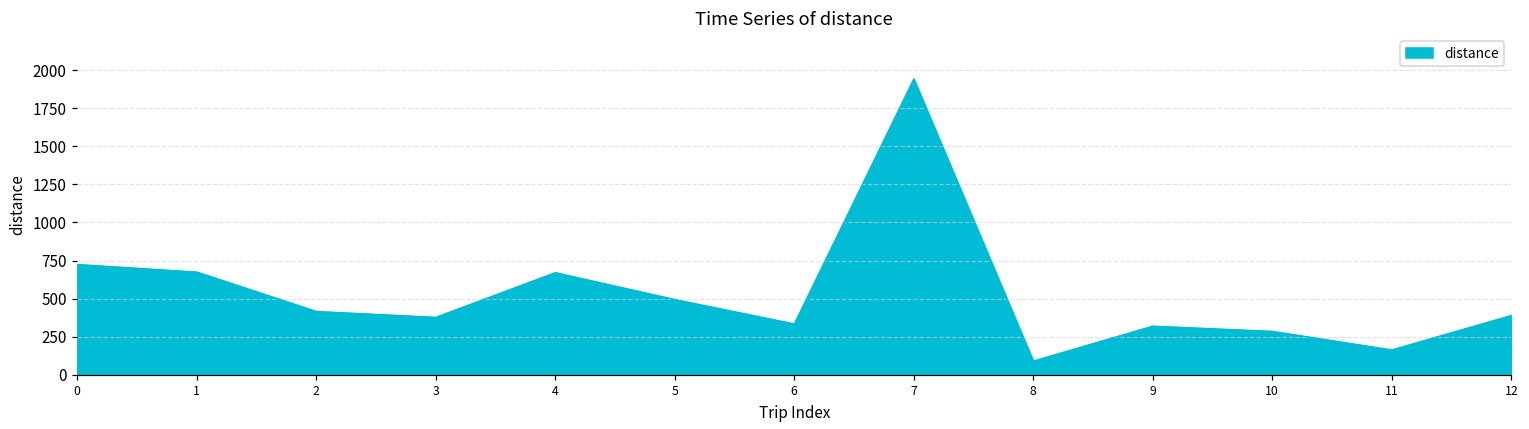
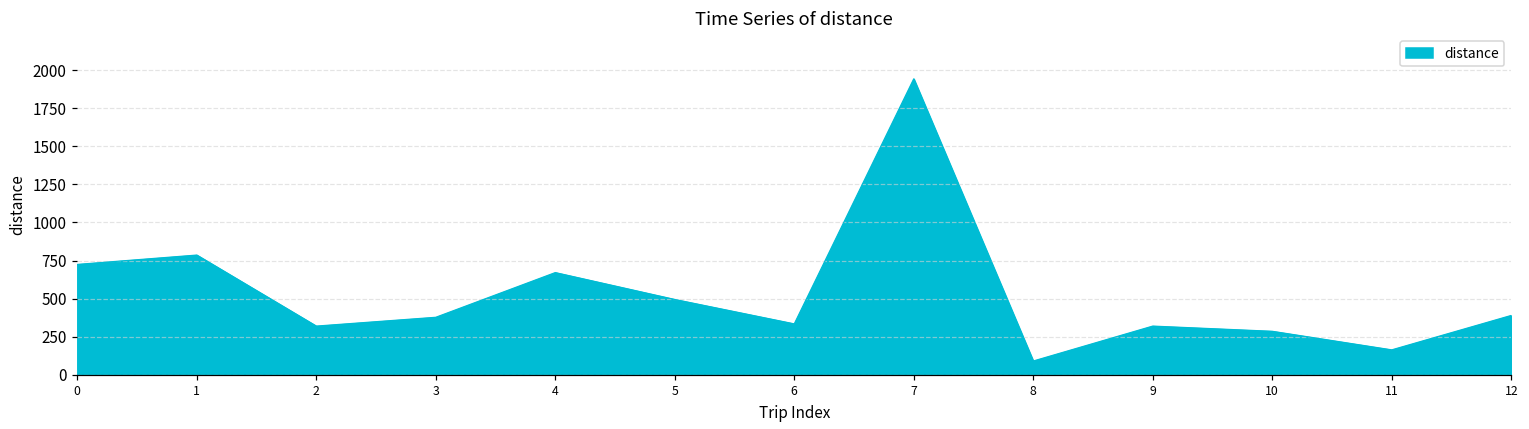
  {
    "0": 720,
-   "1": 670,
-   "2": 420,
+   "1": 790,
+   "2": 320,
    "3": 380,
    "4": 670,
    "5": 490,
    "6": 330,
    "7": 1940,
    "8": 90,
    "9": 320,
    "10": 290,
    "11": 160,
    "12": 390
  }
